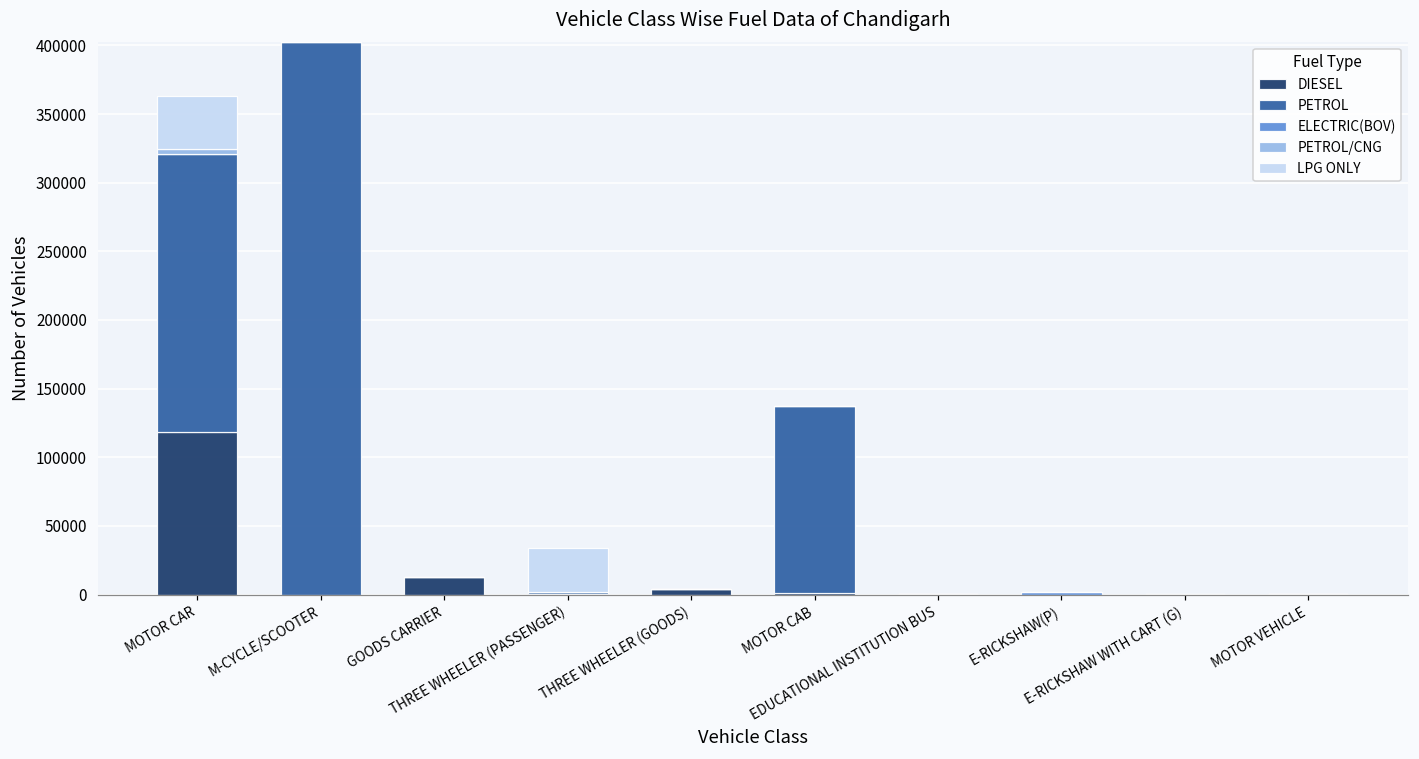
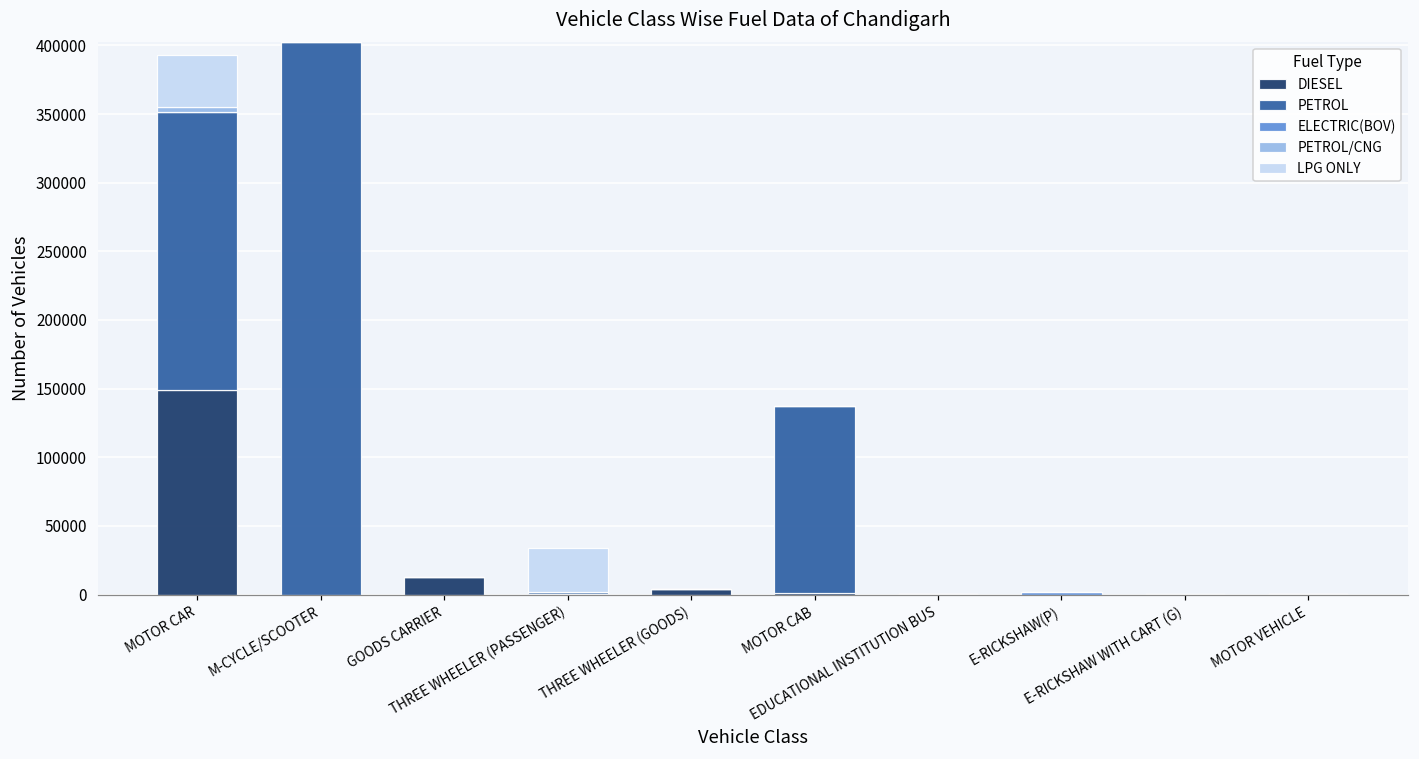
  {
    "DIESEL": {
-     "MOTOR CAR": 119000,
+     "MOTOR CAR": 149000,
      "GOODS CARRIER": 13000,
      "THREE WHEELER (GOODS)": 4000,
      "E-RICKSHAW(P)": 0,
      "E-RICKSHAW WITH CART (G)": 0
    },
    "PETROL": {
      "MOTOR CAR": 202000,
      "M-CYCLE/SCOOTER": 402000,
      "MOTOR CAB": 136000,
      "EDUCATIONAL INSTITUTION BUS": 0,
      "E-RICKSHAW(P)": 0,
      "E-RICKSHAW WITH CART (G)": 0,
      "MOTOR VEHICLE": 0
    },
    "ELECTRIC(BOV)": {
      "GOODS CARRIER": 0,
      "MOTOR CAB": 0,
      "EDUCATIONAL INSTITUTION BUS": 0
    },
    "PETROL/CNG": {
      "MOTOR CAR": 3000,
      "M-CYCLE/SCOOTER": 0,
      "THREE WHEELER (PASSENGER)": 0,
      "MOTOR CAB": 0,
      "EDUCATIONAL INSTITUTION BUS": 0,
      "E-RICKSHAW(P)": 0,
      "E-RICKSHAW WITH CART (G)": 0,
      "MOTOR VEHICLE": 0
    },
    "LPG ONLY": {
      "MOTOR CAR": 38000,
      "M-CYCLE/SCOOTER": 0,
      "GOODS CARRIER": 0,
      "THREE WHEELER (PASSENGER)": 32000,
      "MOTOR CAB": 0,
      "EDUCATIONAL INSTITUTION BUS": 0,
      "E-RICKSHAW(P)": 0,
      "E-RICKSHAW WITH CART (G)": 0,
      "MOTOR VEHICLE": 0
    }
  }
